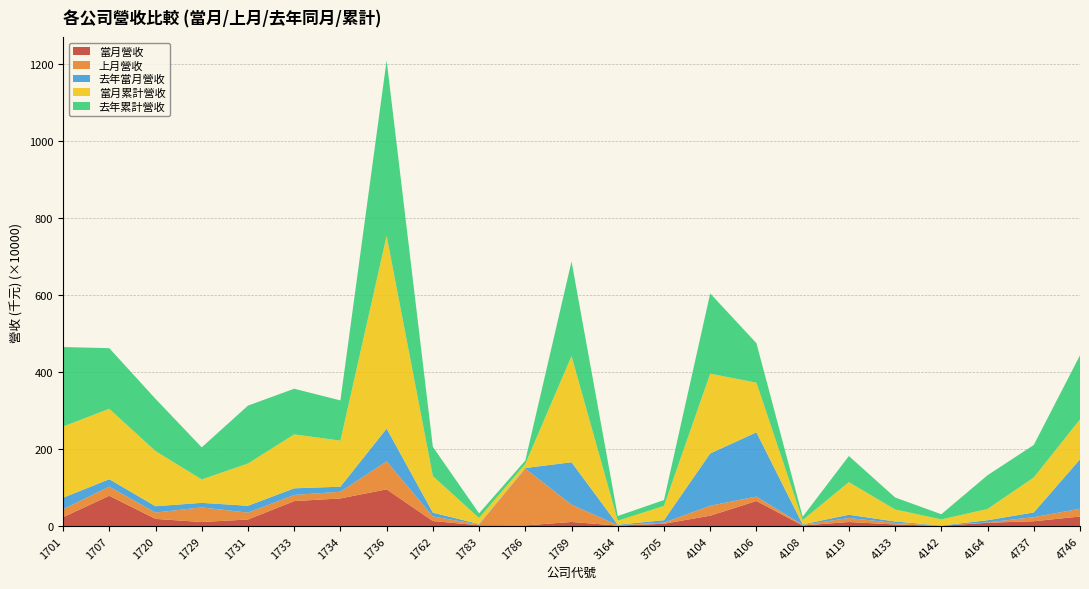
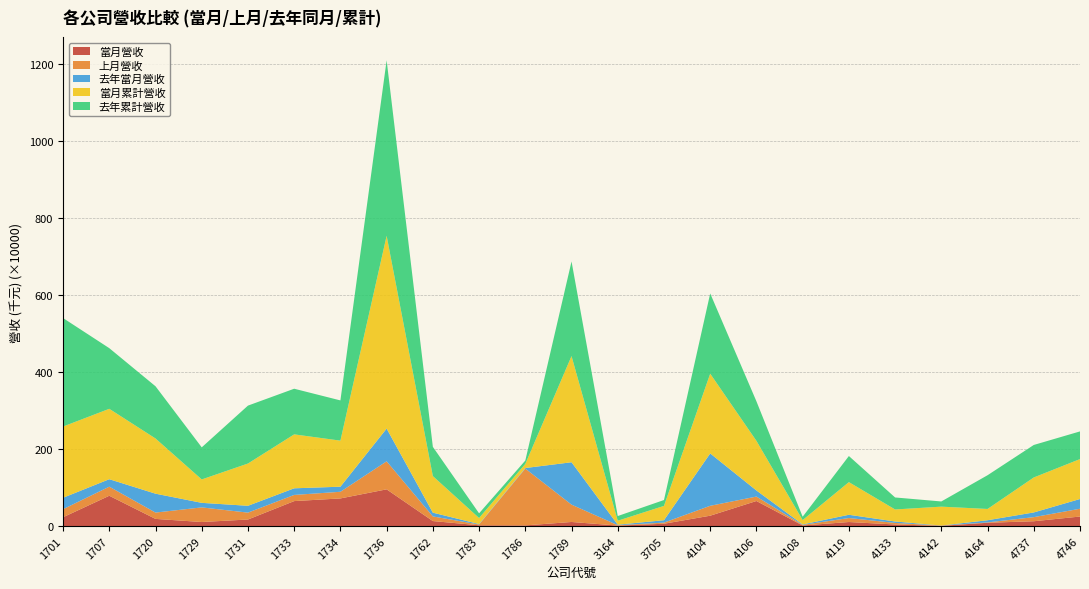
  {
    "當月營收": {
      "1701": 20,
      "1707": 80,
      "1720": 20,
      "1729": 10,
      "1731": 20,
      "1733": 60,
      "1734": 70,
      "1736": 100,
      "1762": 10,
      "1789": 10,
      "4104": 30,
      "4106": 70,
      "4119": 10,
      "4737": 10,
      "4746": 20
    },
    "上月營收": {
      "1701": 20,
      "1707": 20,
      "1720": 20,
      "1729": 40,
      "1731": 20,
      "1733": 20,
      "1734": 20,
      "1736": 70,
      "1762": 10,
      "1789": 50,
      "4104": 30,
      "4106": 10,
      "4119": 10,
      "4737": 10,
      "4746": 20
    },
    "去年當月營收": {
      "1701": 30,
      "1707": 20,
-     "1720": 20,
+     "1720": 50,
      "1729": 10,
      "1731": 20,
      "1733": 20,
      "1734": 10,
      "1736": 90,
      "1762": 10,
      "1789": 110,
      "4104": 140,
-     "4106": 170,
+     "4106": 20,
      "4119": 10,
      "4737": 10,
-     "4746": 130
+     "4746": 30
    },
    "當月累計營收": {
      "1701": 190,
      "1707": 180,
      "1720": 140,
      "1729": 60,
      "1731": 110,
      "1733": 140,
      "1734": 120,
      "1736": 500,
      "1762": 100,
      "1783": 20,
      "1786": 10,
      "1789": 280,
      "3164": 10,
      "3705": 40,
      "4104": 210,
      "4106": 130,
      "4108": 10,
      "4119": 80,
      "4133": 30,
-     "4142": 20,
+     "4142": 50,
      "4164": 30,
      "4737": 90,
      "4746": 100
    },
    "去年累計營收": {
-     "1701": 210,
+     "1701": 280,
      "1707": 160,
      "1720": 140,
      "1729": 80,
      "1731": 150,
      "1733": 120,
      "1734": 100,
      "1736": 460,
      "1762": 80,
      "1783": 10,
      "1786": 10,
      "1789": 250,
      "3164": 10,
      "3705": 20,
      "4104": 210,
      "4106": 100,
      "4108": 10,
      "4119": 70,
      "4133": 30,
      "4142": 10,
      "4164": 90,
      "4737": 80,
-     "4746": 170
+     "4746": 70
    }
  }
